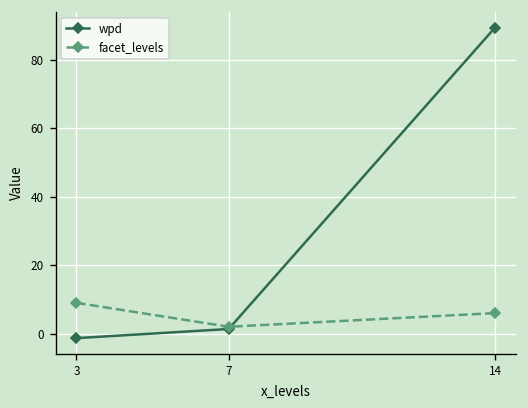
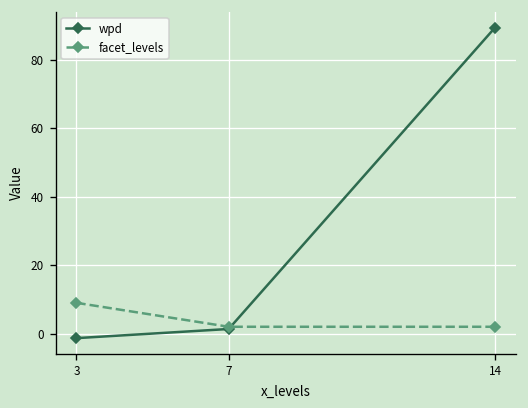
  {
    "wpd": {
      "3": -1,
      "14": 89
    },
    "facet_levels": {
      "3": 9,
-     "14": 6
+     "14": 2
    }
  }
